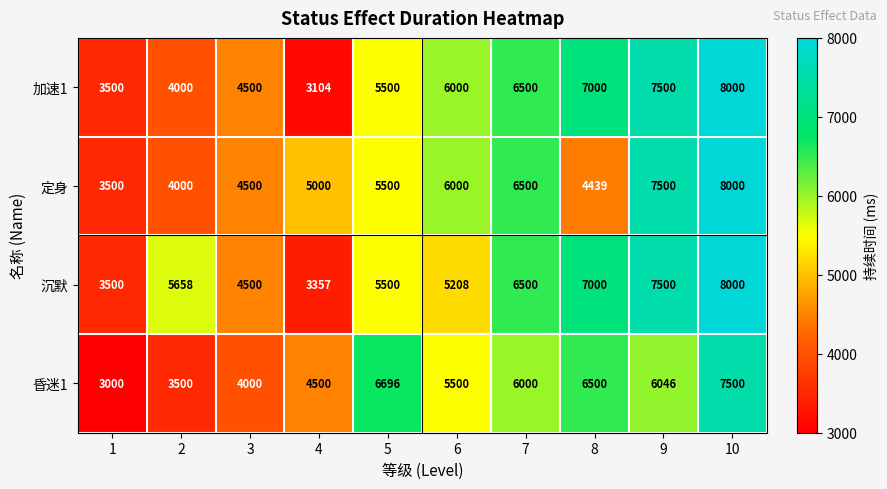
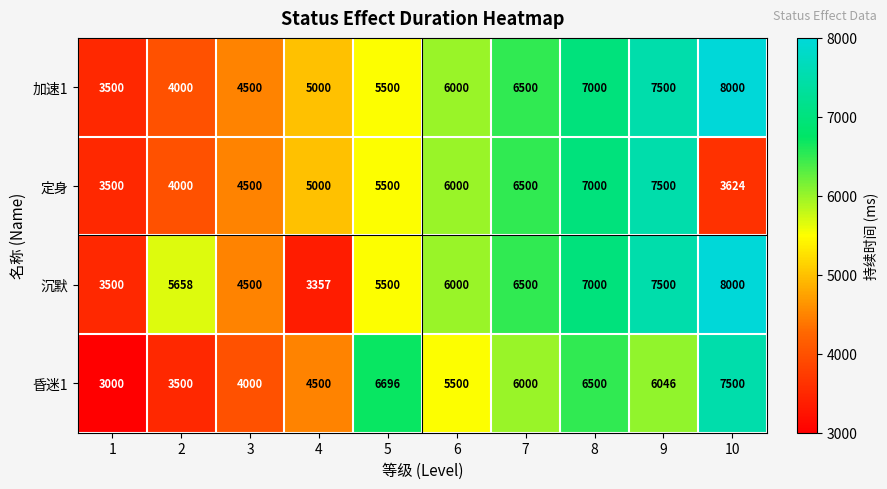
  {
    "加速1": {
      "1": 3500,
      "2": 4000,
      "3": 4500,
-     "4": 3104,
+     "4": 5000,
      "5": 5500,
      "6": 6000,
      "7": 6500,
      "8": 7000,
      "9": 7500,
      "10": 8000
    },
    "定身": {
      "1": 3500,
      "2": 4000,
      "3": 4500,
      "4": 5000,
      "5": 5500,
      "6": 6000,
      "7": 6500,
-     "8": 4439,
+     "8": 7000,
      "9": 7500,
-     "10": 8000
+     "10": 3624
    },
    "沉默": {
      "1": 3500,
      "2": 5658,
      "3": 4500,
      "4": 3357,
      "5": 5500,
-     "6": 5208,
+     "6": 6000,
      "7": 6500,
      "8": 7000,
      "9": 7500,
      "10": 8000
    },
    "昏迷1": {
      "1": 3000,
      "2": 3500,
      "3": 4000,
      "4": 4500,
      "5": 6696,
      "6": 5500,
      "7": 6000,
      "8": 6500,
      "9": 6046,
      "10": 7500
    }
  }
